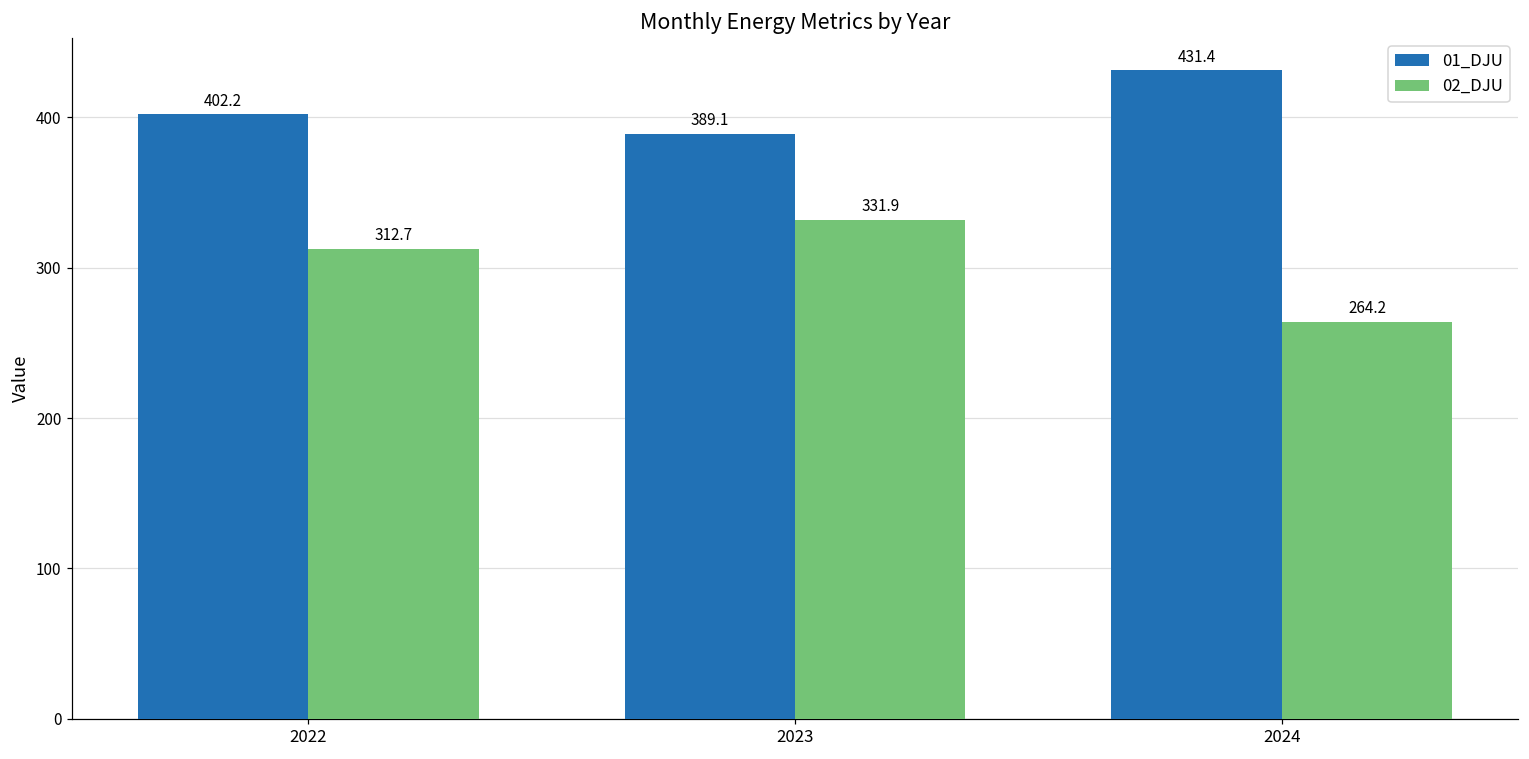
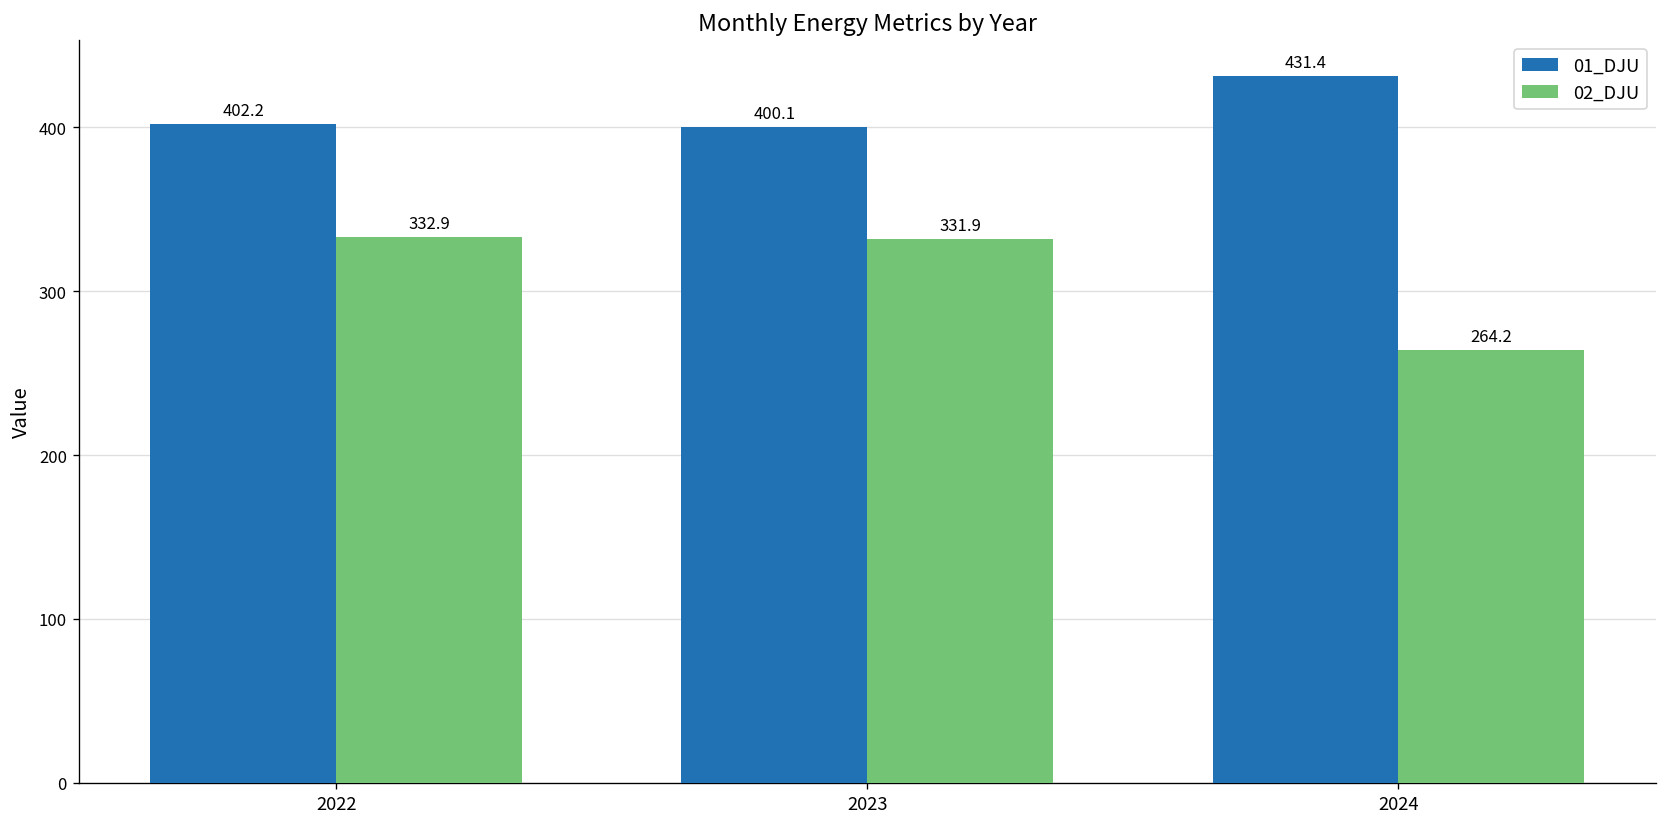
  {
    "01_DJU": {
      "2022": 402.2,
-     "2023": 389.1,
+     "2023": 400.1,
      "2024": 431.4
    },
    "02_DJU": {
-     "2022": 312.7,
+     "2022": 332.9,
      "2023": 331.9,
      "2024": 264.2
    }
  }
